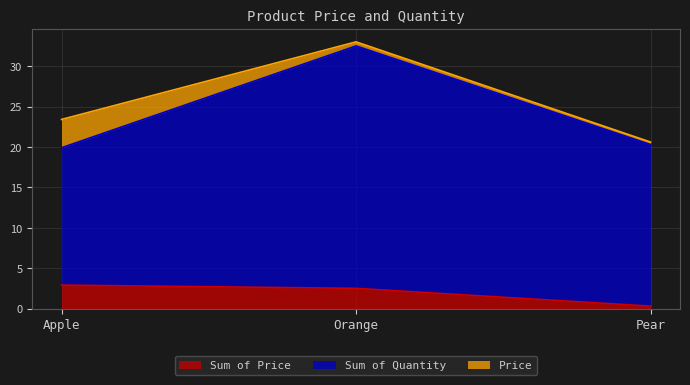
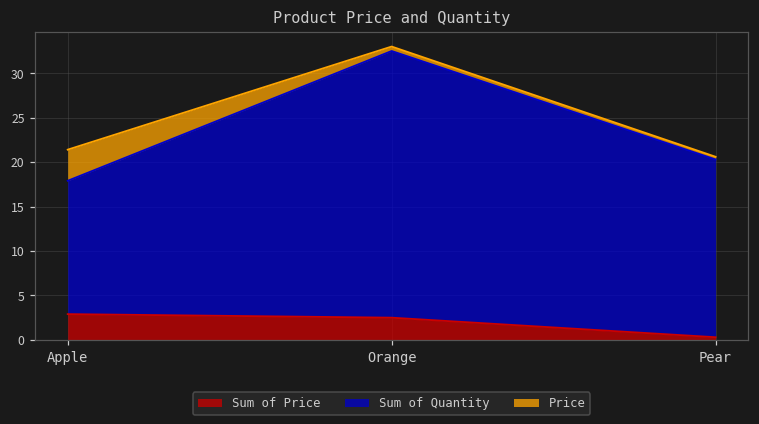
  {
    "Sum of Price": {
      "Apple": 3,
      "Orange": 3,
      "Pear": 0
    },
    "Sum of Quantity": {
-     "Apple": 17,
+     "Apple": 15,
      "Orange": 30
    },
    "Price": {
      "Apple": 4,
      "Orange": 1
    }
  }
